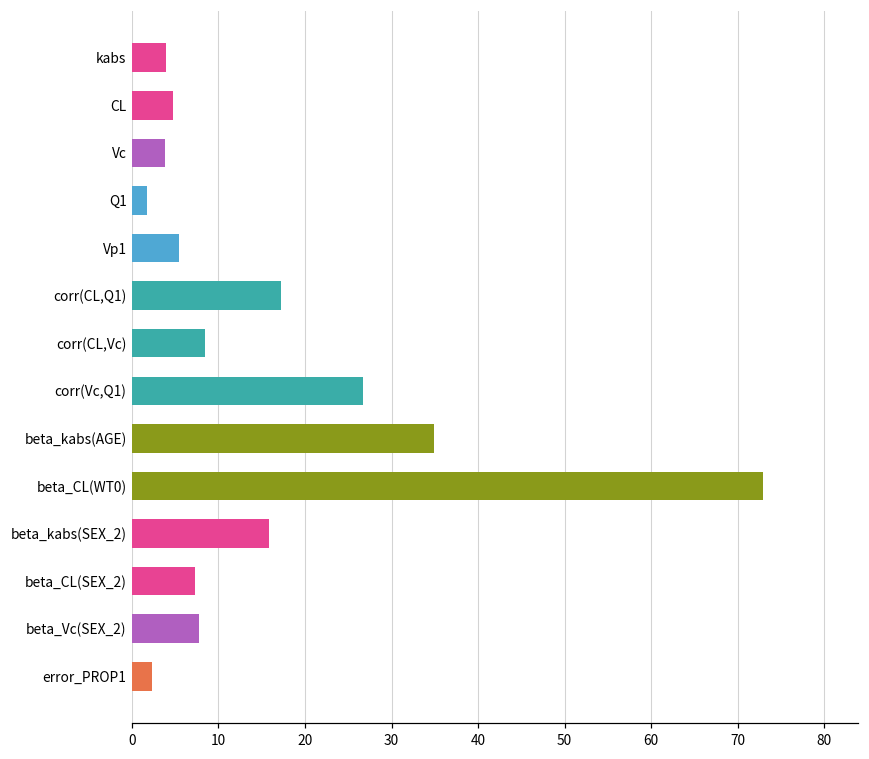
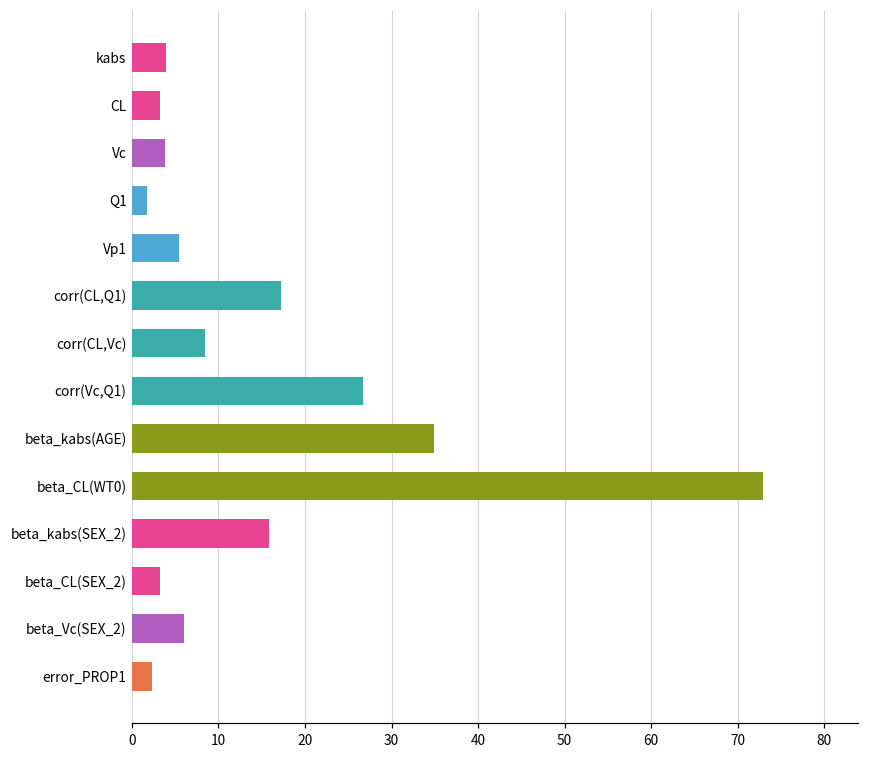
  {
    "kabs": 4,
-   "CL": 5,
+   "CL": 3,
    "Vc": 4,
    "Q1": 2,
    "Vp1": 5,
    "corr(CL,Q1)": 17,
    "corr(CL,Vc)": 8,
    "corr(Vc,Q1)": 27,
    "beta_kabs(AGE)": 35,
    "beta_CL(WT0)": 73,
    "beta_kabs(SEX_2)": 16,
-   "beta_CL(SEX_2)": 7,
-   "beta_Vc(SEX_2)": 8,
+   "beta_CL(SEX_2)": 3,
+   "beta_Vc(SEX_2)": 6,
    "error_PROP1": 2
  }
